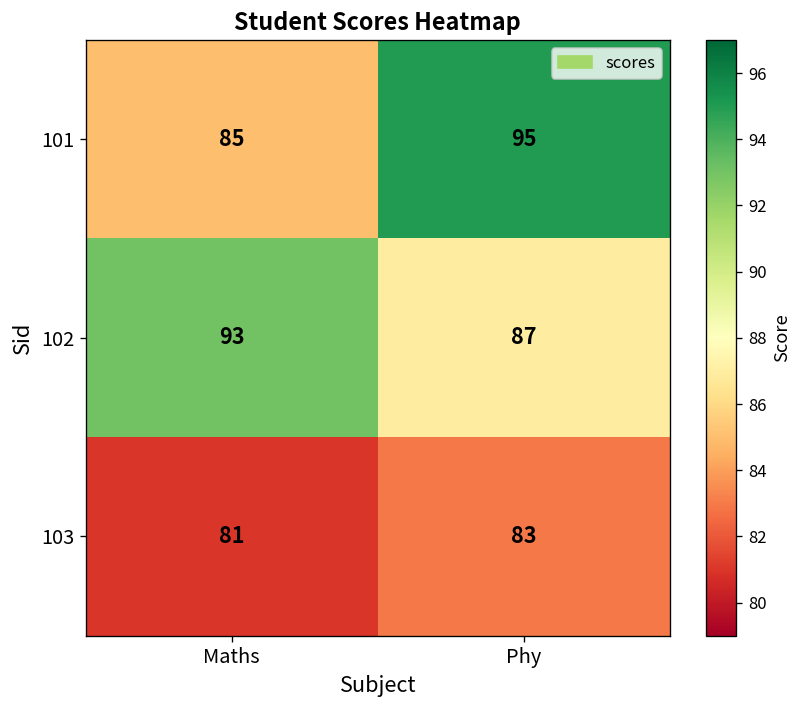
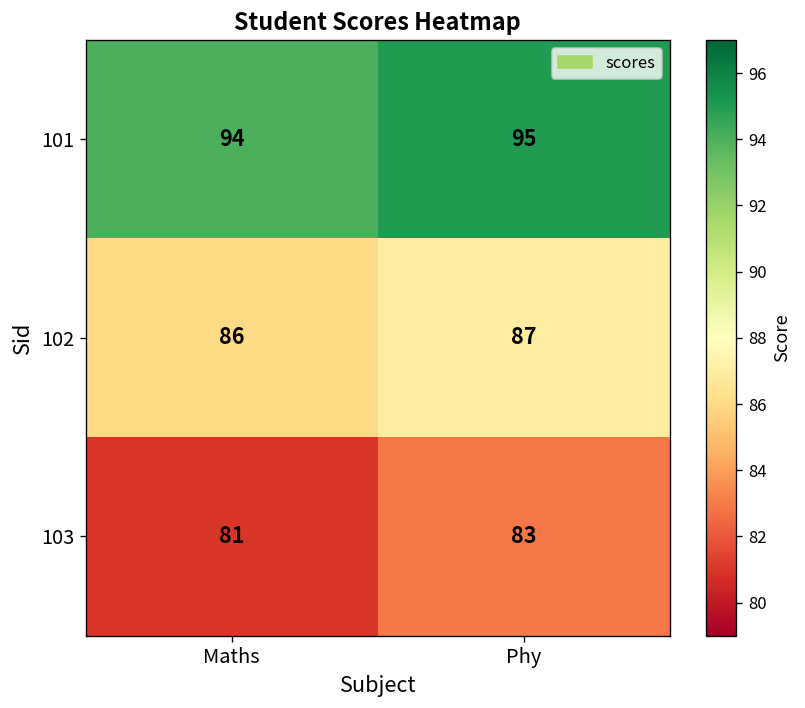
  {
    "101": {
-     "Maths": 85,
+     "Maths": 94,
      "Phy": 95
    },
    "102": {
-     "Maths": 93,
+     "Maths": 86,
      "Phy": 87
    },
    "103": {
      "Maths": 81,
      "Phy": 83
    }
  }
